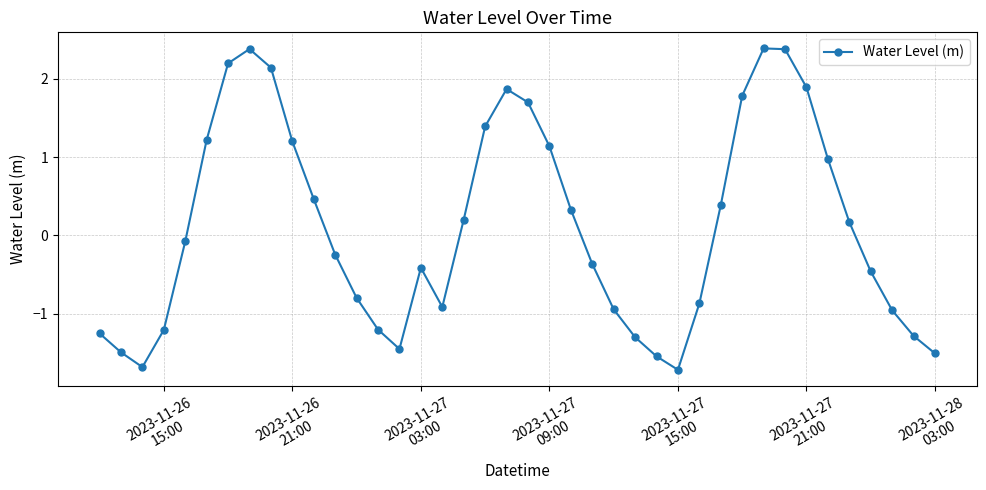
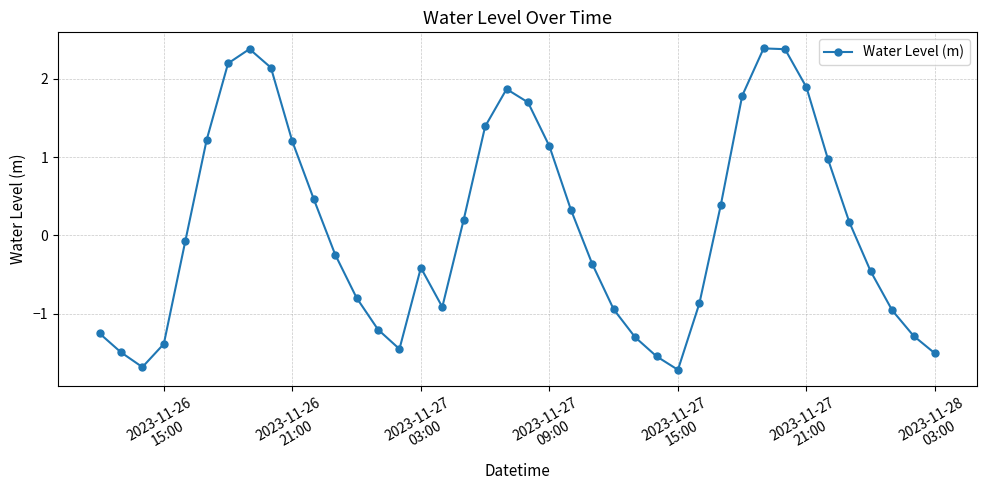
  {
-   "2023-11-26 15:00": -1.2,
+   "2023-11-26 15:00": -1.4,
    "2023-11-26 21:00": 1.2,
    "2023-11-27 03:00": -0.4,
    "2023-11-27 09:00": 1.1,
    "2023-11-27 15:00": -1.7,
    "2023-11-27 21:00": 1.9,
    "2023-11-28 03:00": -1.5
  }
